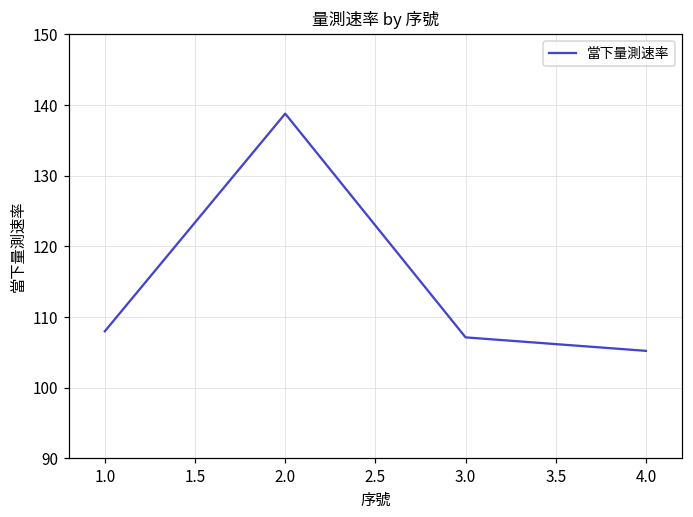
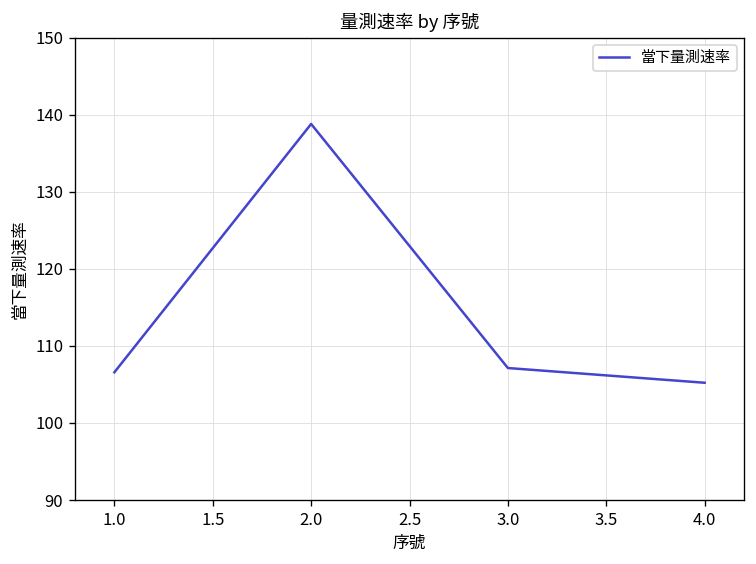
  {
-   "1.0": 108,
+   "1.0": 107,
    "2.0": 139,
    "3.0": 107,
    "4.0": 105
  }
